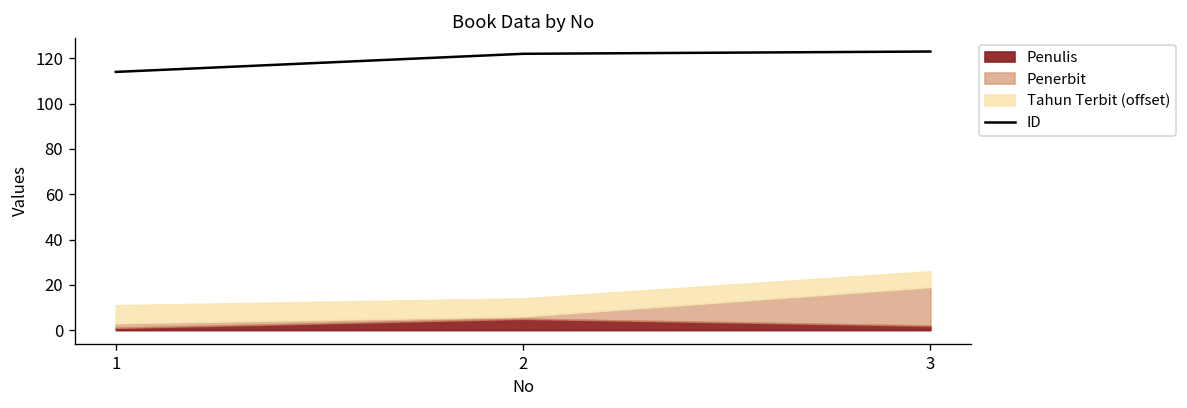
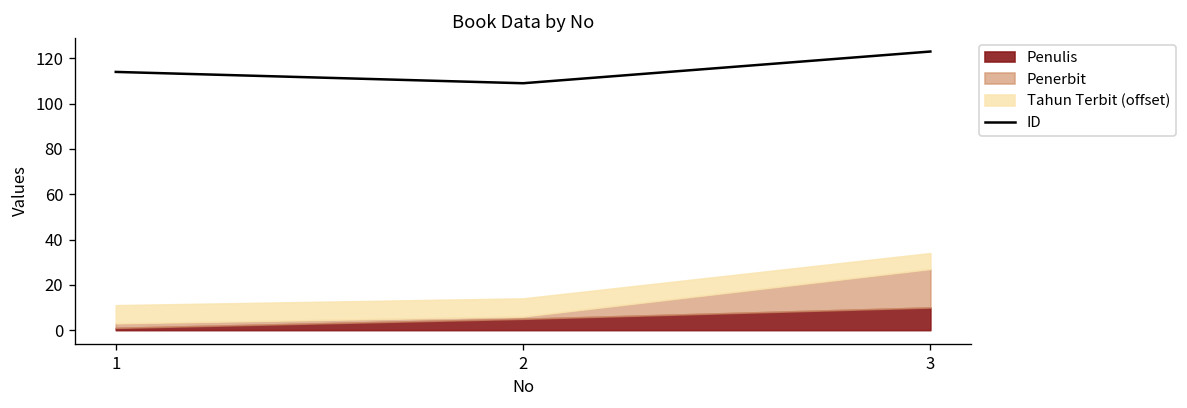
  {
    "ID": {
      "1": 114,
-     "2": 122,
+     "2": 109,
      "3": 123
    },
    "Penulis": {
-     "3": 2
+     "3": 10
    },
    "Penerbit": {
      "1": 2,
      "3": 17
    },
    "Tahun Terbit (offset)": {
      "1": 8,
      "2": 8,
      "3": 7
    }
  }
